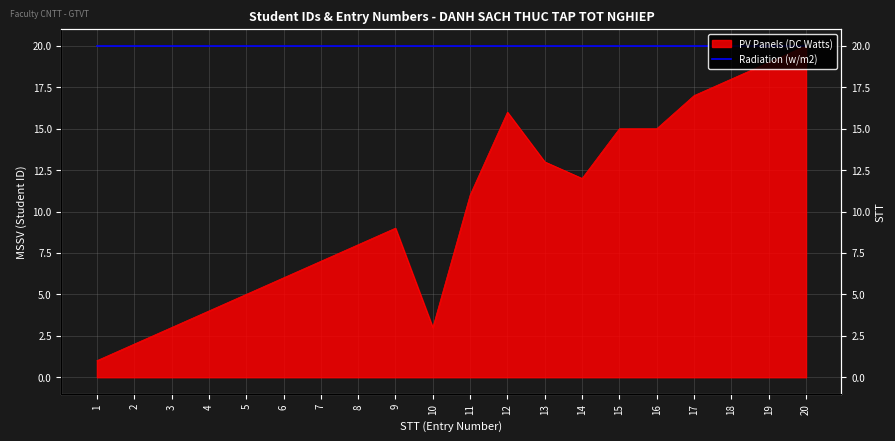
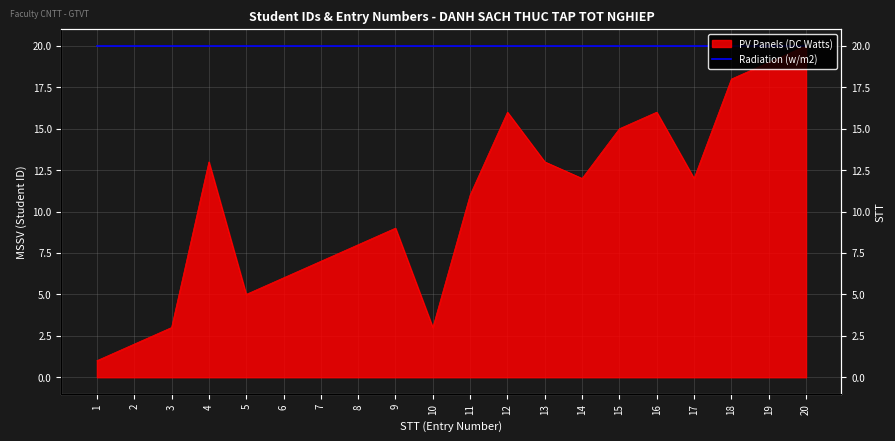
  {
    "PV Panels (DC Watts)": {
      "1": 1,
      "2": 2,
      "3": 3,
-     "4": 4,
+     "4": 13,
      "5": 5,
      "6": 6,
      "7": 7,
      "8": 8,
      "9": 9,
      "10": 3,
      "11": 11,
      "12": 16,
      "13": 13,
      "14": 12,
      "15": 15,
-     "16": 15,
-     "17": 17,
+     "16": 16,
+     "17": 12,
      "18": 18
    },
    "Radiation (w/m2)": {
      "1": 20,
      "2": 20,
      "3": 20,
      "4": 20,
      "5": 20,
      "6": 20,
      "7": 20,
      "8": 20,
      "9": 20,
      "10": 20,
      "11": 20,
      "12": 20,
      "13": 20,
      "14": 20,
      "15": 20,
      "16": 20,
      "17": 20
    }
  }
